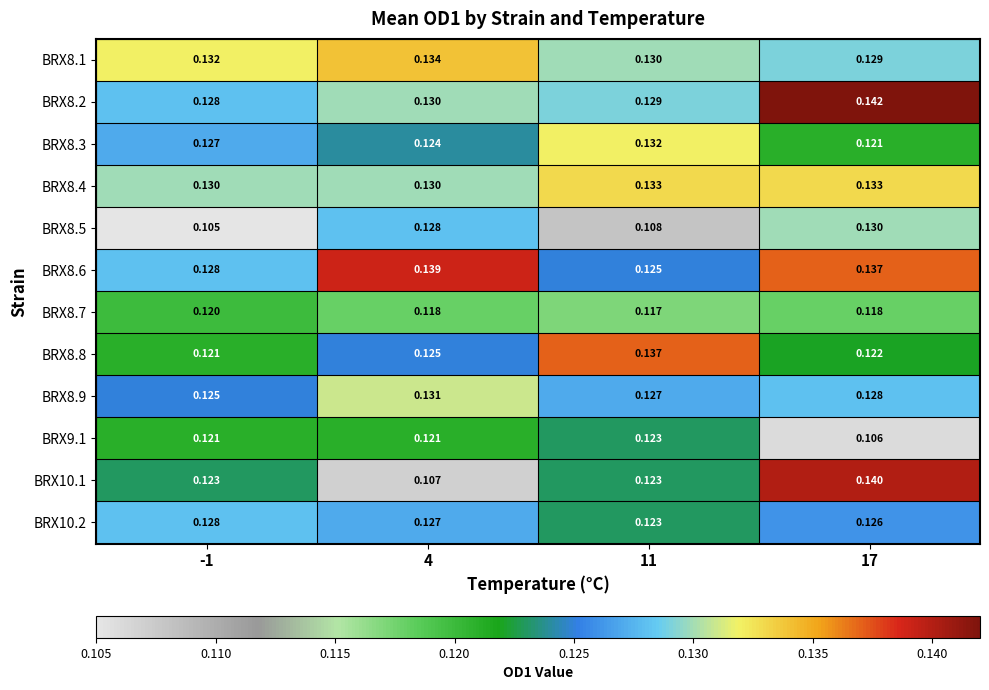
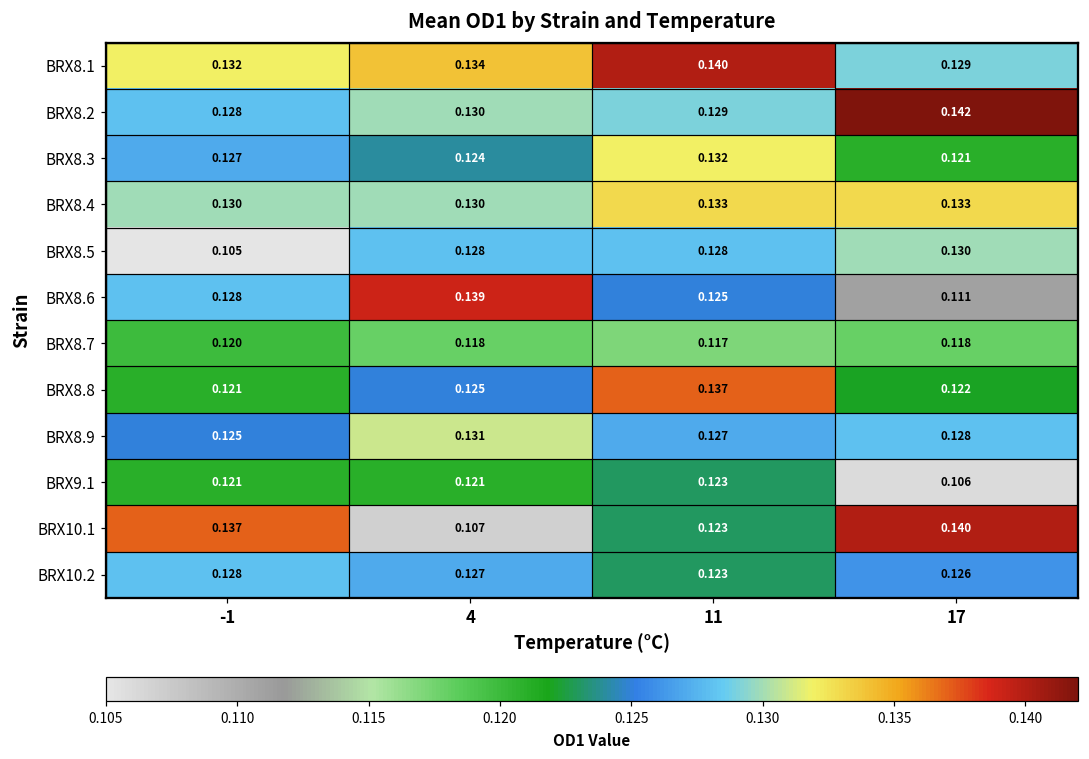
  {
    "BRX8.1": {
      "-1": 0.132,
      "4": 0.134,
-     "11": 0.130,
+     "11": 0.140,
      "17": 0.129
    },
    "BRX8.2": {
      "-1": 0.128,
      "4": 0.130,
      "11": 0.129,
      "17": 0.142
    },
    "BRX8.3": {
      "-1": 0.127,
      "4": 0.124,
      "11": 0.132,
      "17": 0.121
    },
    "BRX8.4": {
      "-1": 0.130,
      "4": 0.130,
      "11": 0.133,
      "17": 0.133
    },
    "BRX8.5": {
      "-1": 0.105,
      "4": 0.128,
-     "11": 0.108,
+     "11": 0.128,
      "17": 0.130
    },
    "BRX8.6": {
      "-1": 0.128,
      "4": 0.139,
      "11": 0.125,
-     "17": 0.137
+     "17": 0.111
    },
    "BRX8.7": {
      "-1": 0.120,
      "4": 0.118,
      "11": 0.117,
      "17": 0.118
    },
    "BRX8.8": {
      "-1": 0.121,
      "4": 0.125,
      "11": 0.137,
      "17": 0.122
    },
    "BRX8.9": {
      "-1": 0.125,
      "4": 0.131,
      "11": 0.127,
      "17": 0.128
    },
    "BRX9.1": {
      "-1": 0.121,
      "4": 0.121,
      "11": 0.123,
      "17": 0.106
    },
    "BRX10.1": {
-     "-1": 0.123,
+     "-1": 0.137,
      "4": 0.107,
      "11": 0.123,
      "17": 0.140
    },
    "BRX10.2": {
      "-1": 0.128,
      "4": 0.127,
      "11": 0.123,
      "17": 0.126
    }
  }
